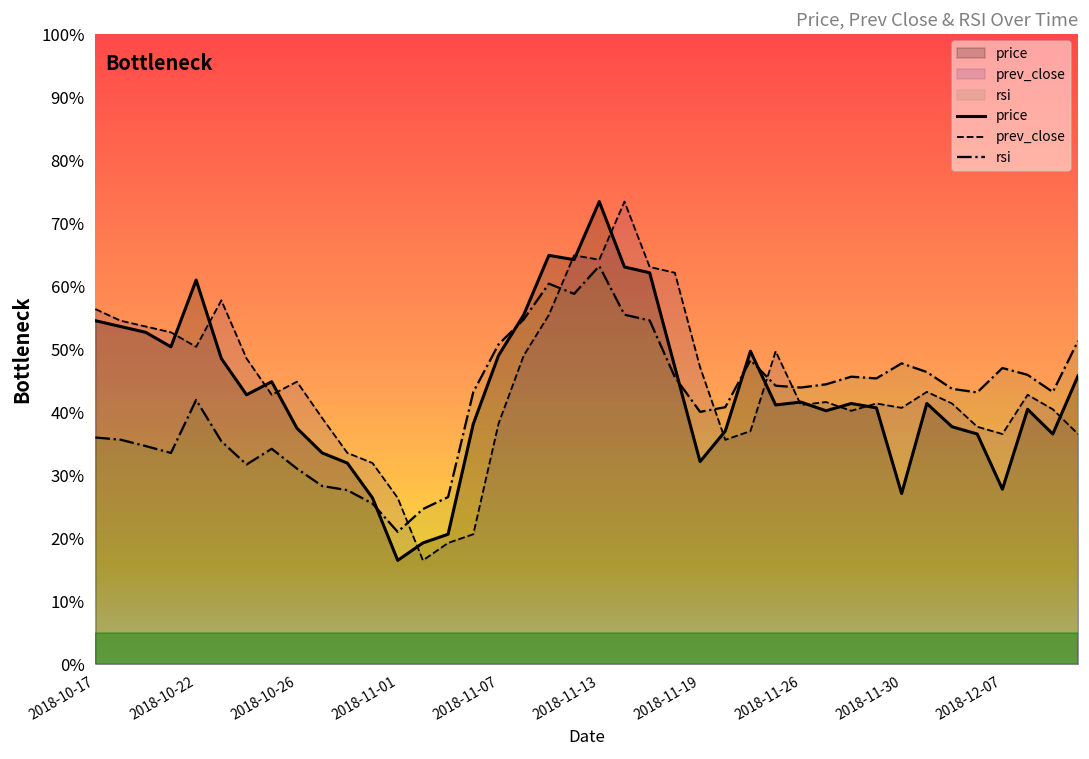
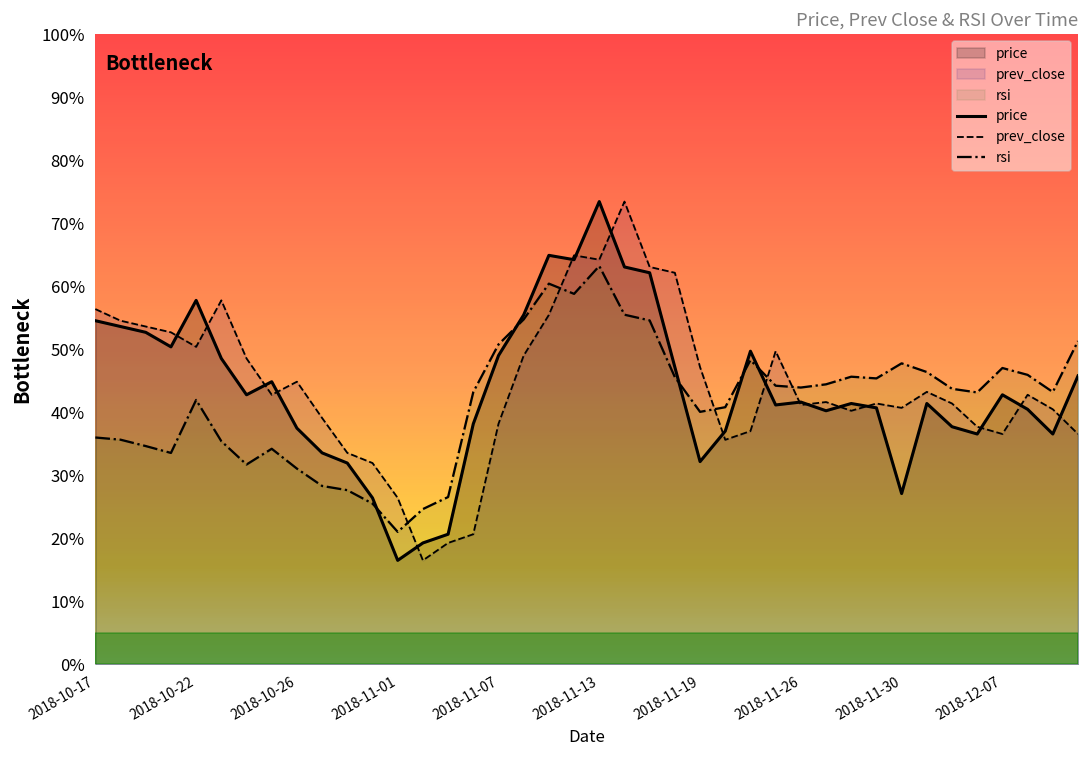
  {
    "price": {
-     "2018-10-22": "61%",
+     "2018-10-22": "58%",
      "2018-10-26": "38%",
      "2018-11-01": "17%",
      "2018-11-07": "49%",
      "2018-11-13": "73%",
      "2018-11-19": "32%",
      "2018-11-26": "42%",
      "2018-11-30": "27%",
-     "2018-12-07": "28%"
+     "2018-12-07": "43%"
    }
  }
